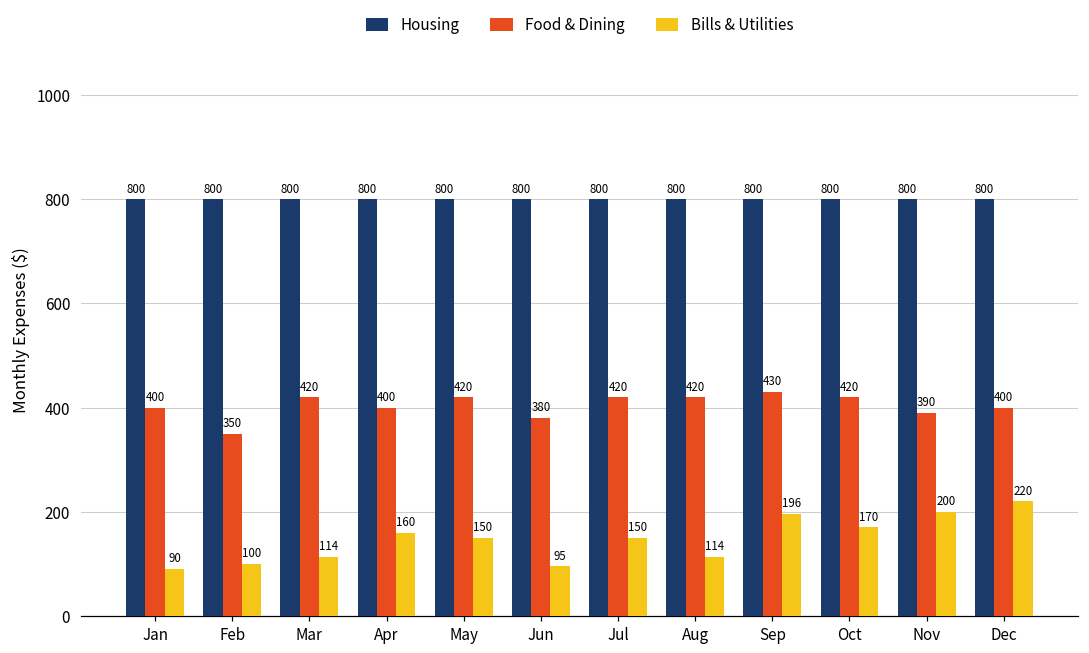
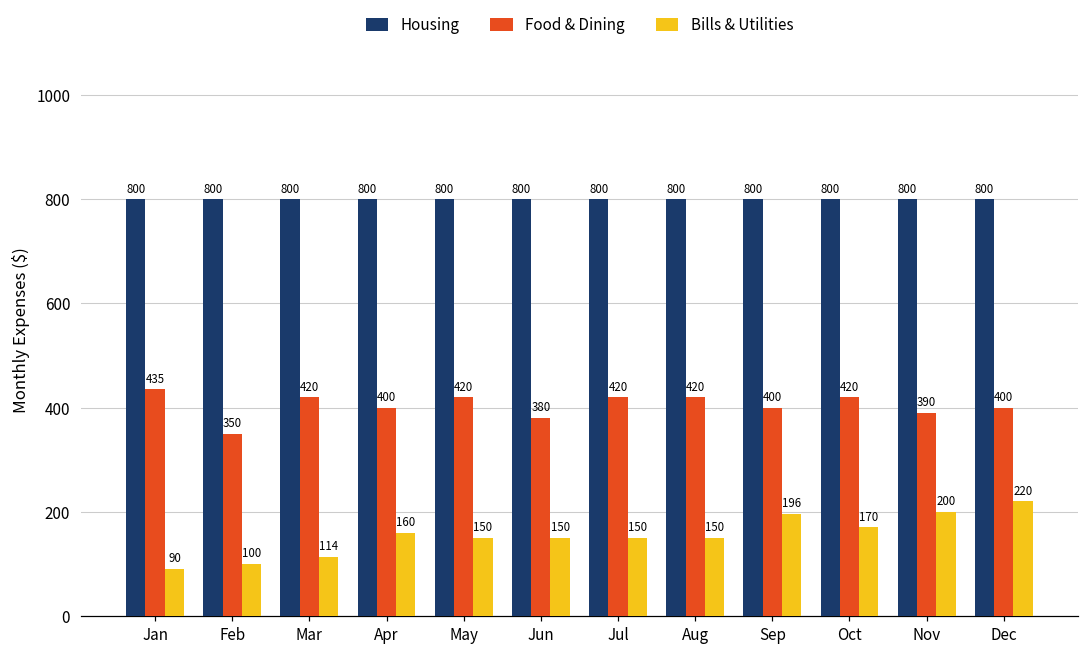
  {
    "Housing": {
      "Jan": 800,
      "Feb": 800,
      "Mar": 800,
      "Apr": 800,
      "May": 800,
      "Jun": 800,
      "Jul": 800,
      "Aug": 800,
      "Sep": 800,
      "Oct": 800,
      "Nov": 800,
      "Dec": 800
    },
    "Food & Dining": {
-     "Jan": 400,
+     "Jan": 435,
      "Feb": 350,
      "Mar": 420,
      "Apr": 400,
      "May": 420,
      "Jun": 380,
      "Jul": 420,
      "Aug": 420,
-     "Sep": 430,
+     "Sep": 400,
      "Oct": 420,
      "Nov": 390,
      "Dec": 400
    },
    "Bills & Utilities": {
      "Jan": 90,
      "Feb": 100,
      "Mar": 114,
      "Apr": 160,
      "May": 150,
-     "Jun": 95,
+     "Jun": 150,
      "Jul": 150,
-     "Aug": 114,
+     "Aug": 150,
      "Sep": 196,
      "Oct": 170,
      "Nov": 200,
      "Dec": 220
    }
  }
